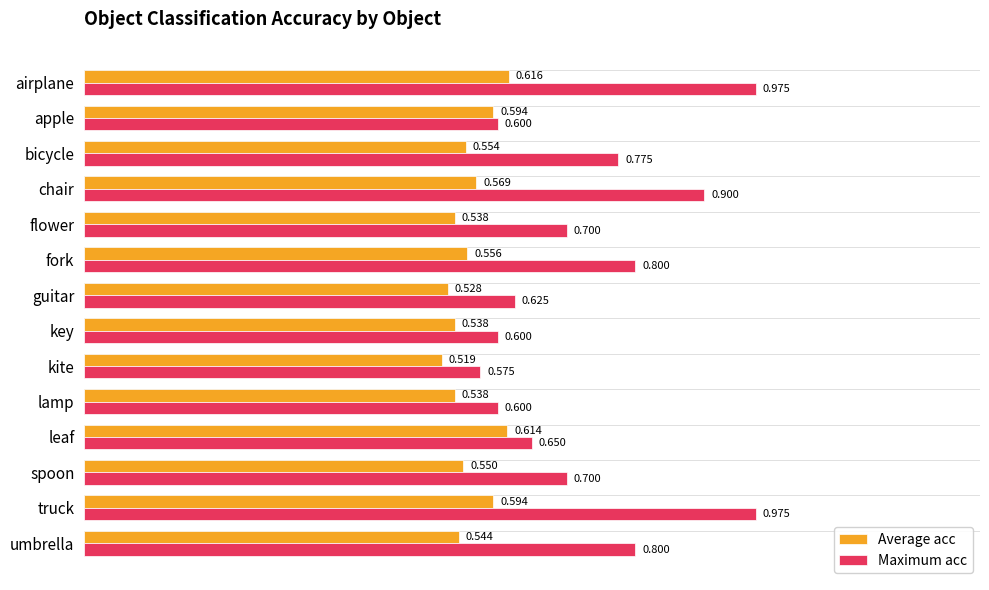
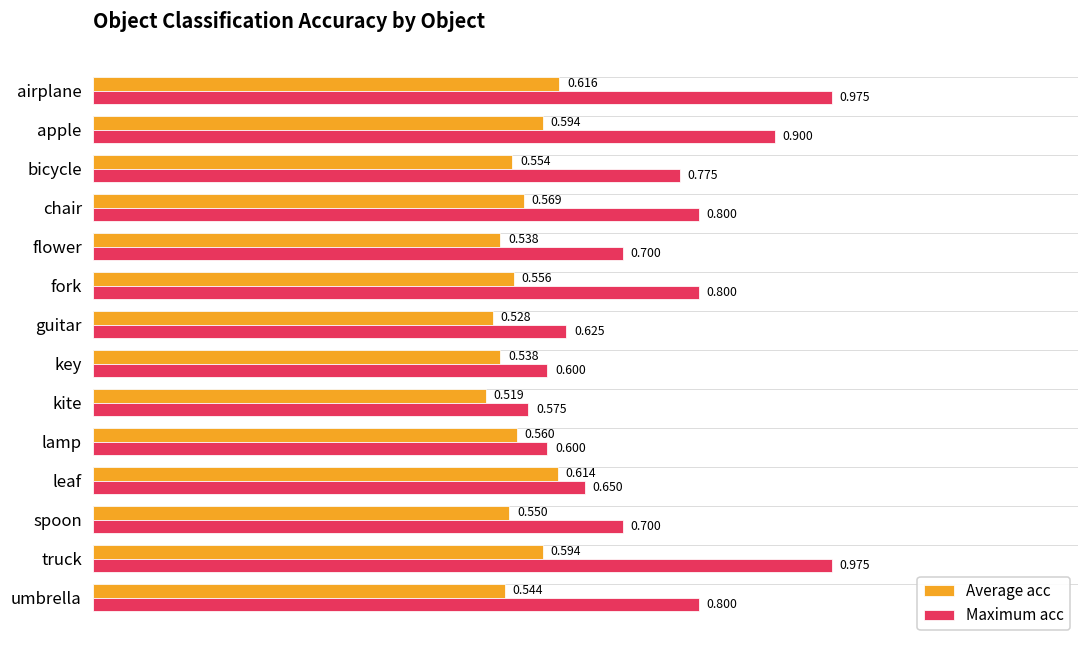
  {
    "Average acc": {
      "airplane": 0.616,
      "apple": 0.594,
      "bicycle": 0.554,
      "chair": 0.569,
      "flower": 0.538,
      "fork": 0.556,
      "guitar": 0.528,
      "key": 0.538,
      "kite": 0.519,
-     "lamp": 0.538,
+     "lamp": 0.560,
      "leaf": 0.614,
      "spoon": 0.550,
      "truck": 0.594,
      "umbrella": 0.544
    },
    "Maximum acc": {
      "airplane": 0.975,
-     "apple": 0.600,
+     "apple": 0.900,
      "bicycle": 0.775,
-     "chair": 0.900,
+     "chair": 0.800,
      "flower": 0.700,
      "fork": 0.800,
      "guitar": 0.625,
      "key": 0.600,
      "kite": 0.575,
      "lamp": 0.600,
      "leaf": 0.650,
      "spoon": 0.700,
      "truck": 0.975,
      "umbrella": 0.800
    }
  }
